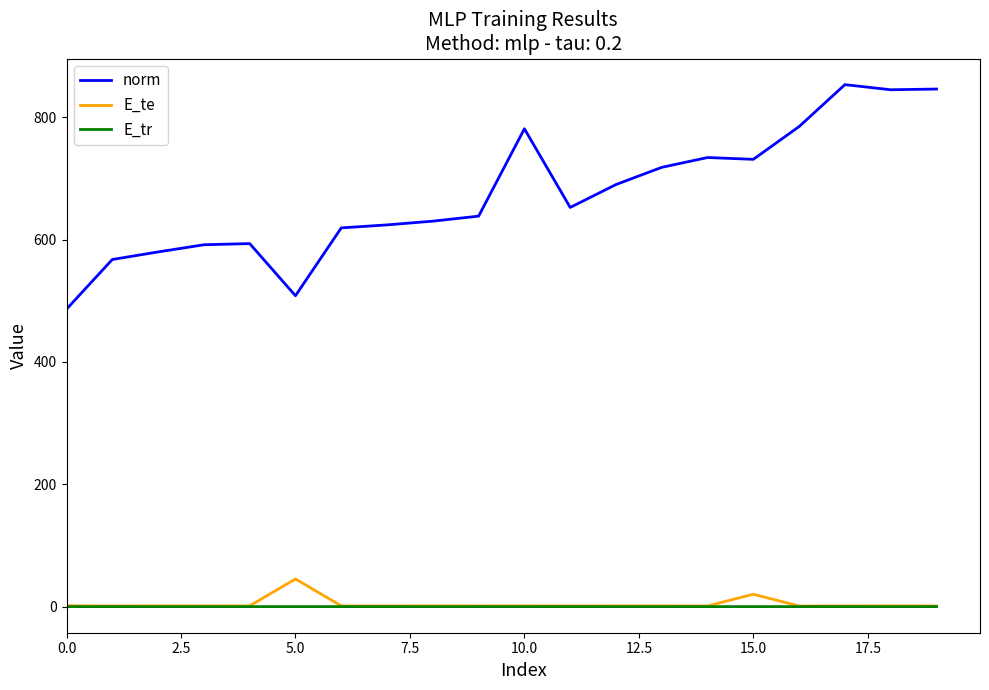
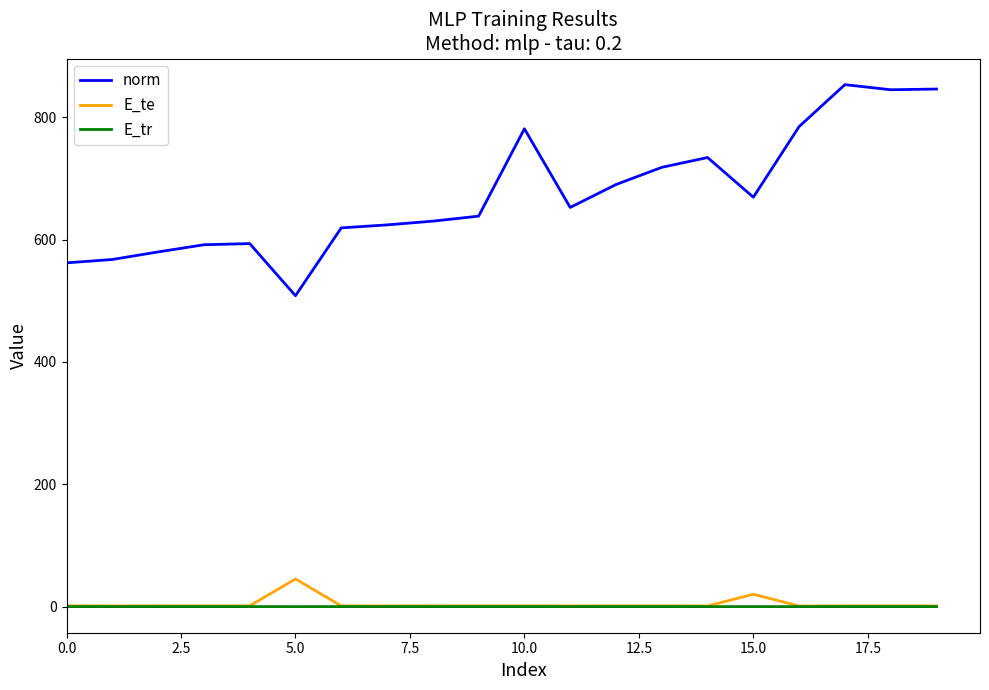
  {
    "norm": {
-     "0.0": 490,
+     "0.0": 560,
      "5.0": 510,
      "10.0": 780,
-     "15.0": 730
+     "15.0": 670
    },
    "E_te": {
      "5.0": 50,
      "15.0": 20
    },
    "E_tr": {
      "5.0": 0,
      "15.0": 0
    }
  }
